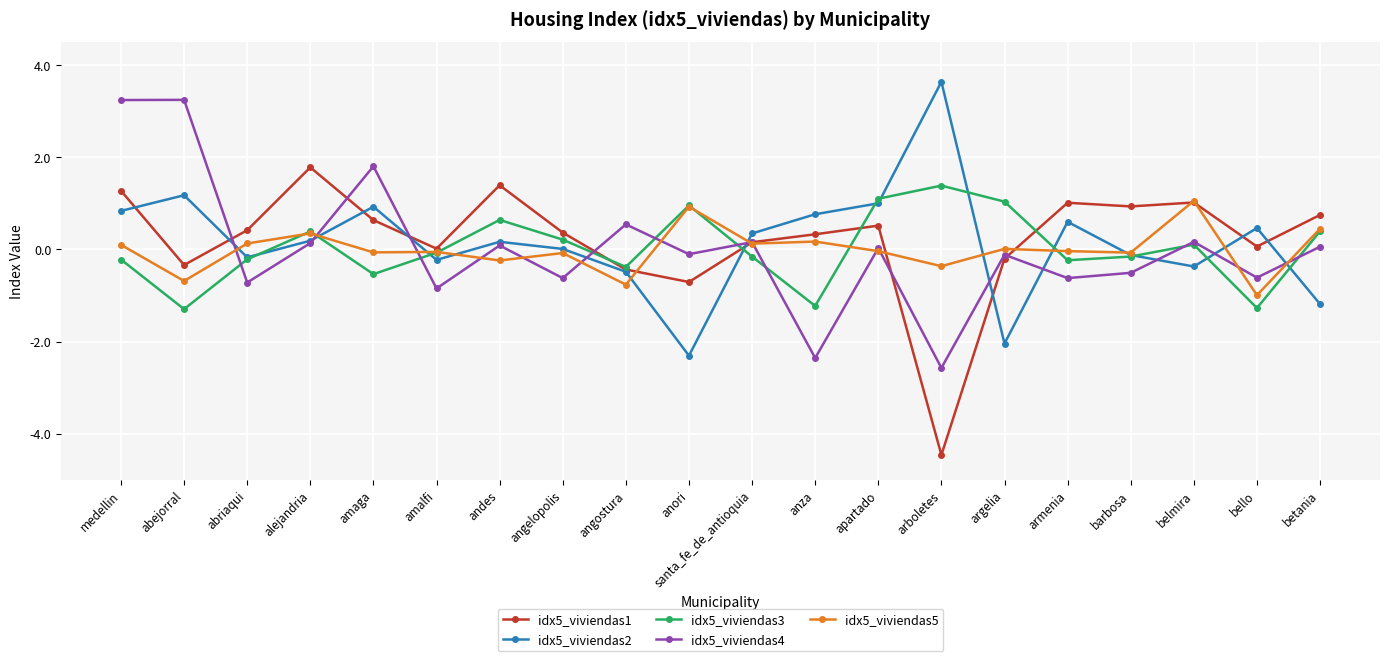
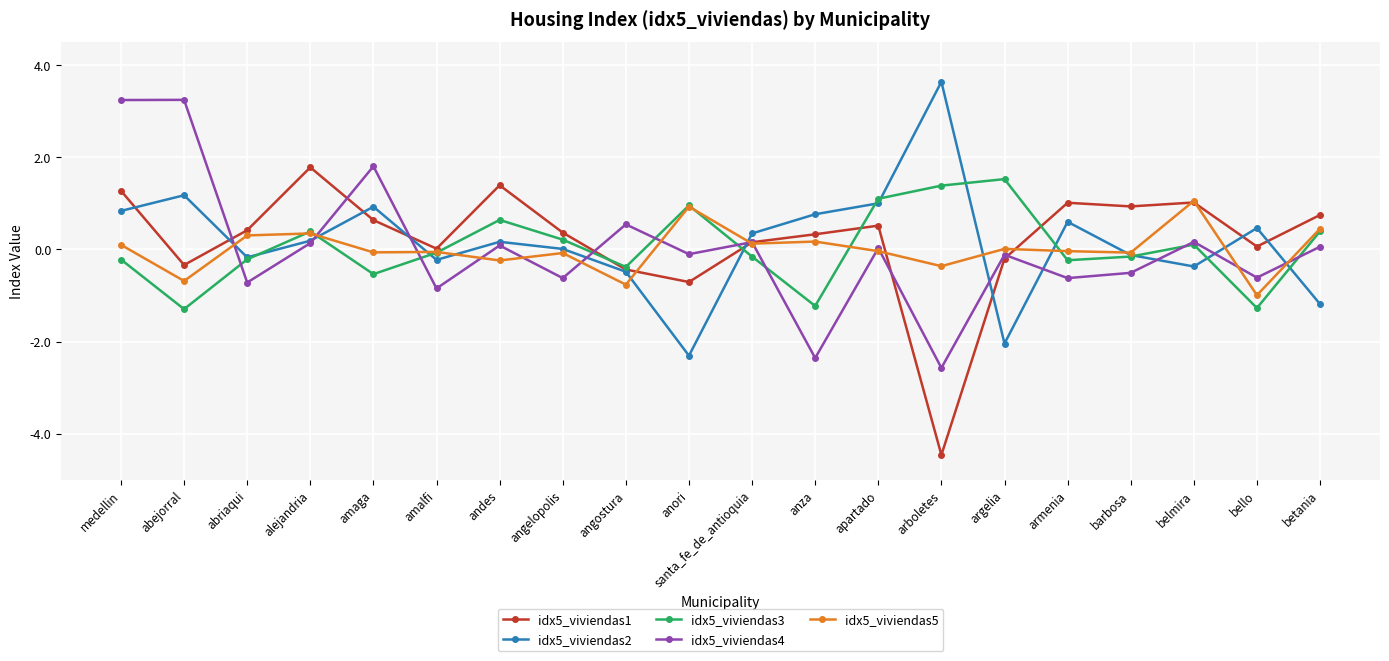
  {
    "idx5_viviendas1": {
      "medellin": 1.3,
      "abejorral": -0.3,
      "abriaqui": 0.4,
      "alejandria": 1.8,
      "amaga": 0.6,
      "amalfi": 0.0,
      "andes": 1.4,
      "angelopolis": 0.4,
      "anori": -0.7,
      "anza": 0.3,
      "apartado": 0.5,
      "arboletes": -4.5,
      "argelia": -0.2,
      "armenia": 1.0,
      "barbosa": 0.9,
      "bello": 0.1,
      "betania": 0.7
    },
    "idx5_viviendas2": {
      "medellin": 0.8,
      "abejorral": 1.2,
      "amaga": 0.9,
      "amalfi": -0.2,
      "andes": 0.2,
      "angelopolis": 0.0,
      "anori": -2.3,
      "santa_fe_de_antioquia": 0.3,
      "anza": 0.8,
      "apartado": 1.0,
      "arboletes": 3.6,
      "argelia": -2.0,
      "armenia": 0.6,
      "belmira": -0.4,
      "bello": 0.5,
      "betania": -1.2
    },
    "idx5_viviendas3": {
      "medellin": -0.2,
      "abejorral": -1.3,
      "amaga": -0.5,
      "andes": 0.6,
      "angelopolis": 0.2,
      "santa_fe_de_antioquia": -0.2,
      "anza": -1.2,
      "apartado": 1.1,
      "arboletes": 1.4,
-     "argelia": 1.0,
+     "argelia": 1.5,
      "armenia": -0.2,
      "belmira": 0.1,
      "bello": -1.3,
      "betania": 0.4
    },
    "idx5_viviendas4": {
      "medellin": 3.2,
      "abejorral": 3.2,
      "abriaqui": -0.7,
      "amaga": 1.8,
      "amalfi": -0.8,
      "andes": 0.1,
      "angelopolis": -0.6,
      "angostura": 0.5,
      "anori": -0.1,
      "anza": -2.4,
      "apartado": 0.0,
      "arboletes": -2.6,
      "argelia": -0.1,
      "armenia": -0.6,
      "barbosa": -0.5,
      "belmira": 0.2,
      "bello": -0.6,
      "betania": 0.1
    },
    "idx5_viviendas5": {
      "medellin": 0.1,
      "abejorral": -0.7,
-     "abriaqui": 0.1,
+     "abriaqui": 0.3,
      "amaga": -0.1,
      "andes": -0.2,
      "angelopolis": -0.1,
      "angostura": -0.8,
      "anza": 0.2,
      "apartado": 0.0,
      "arboletes": -0.4,
      "argelia": 0.0,
      "armenia": 0.0,
      "bello": -1.0,
      "betania": 0.4
    }
  }
